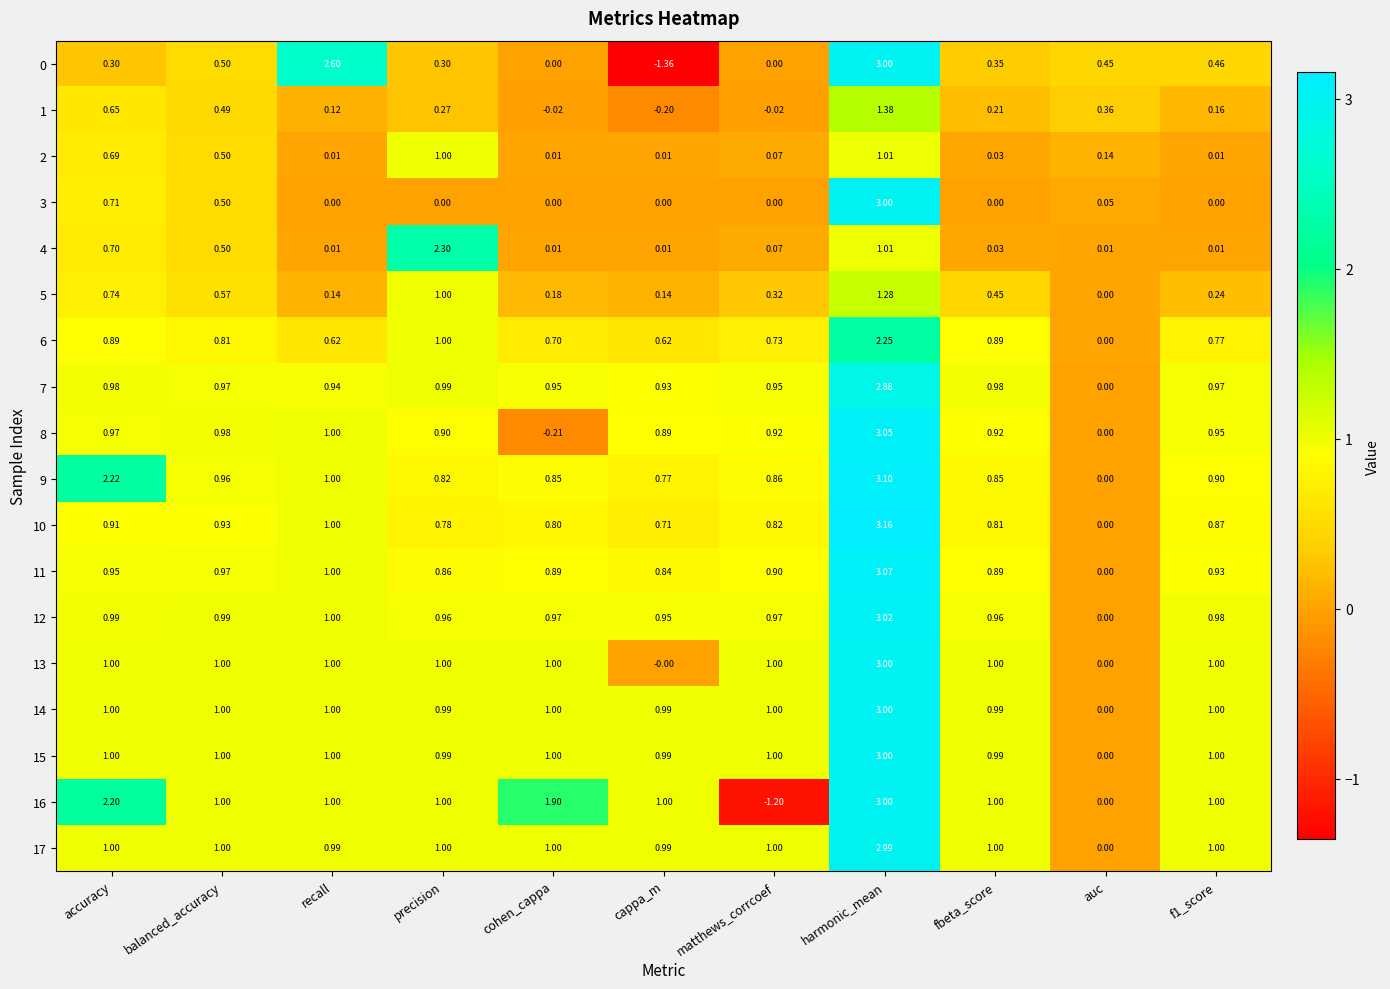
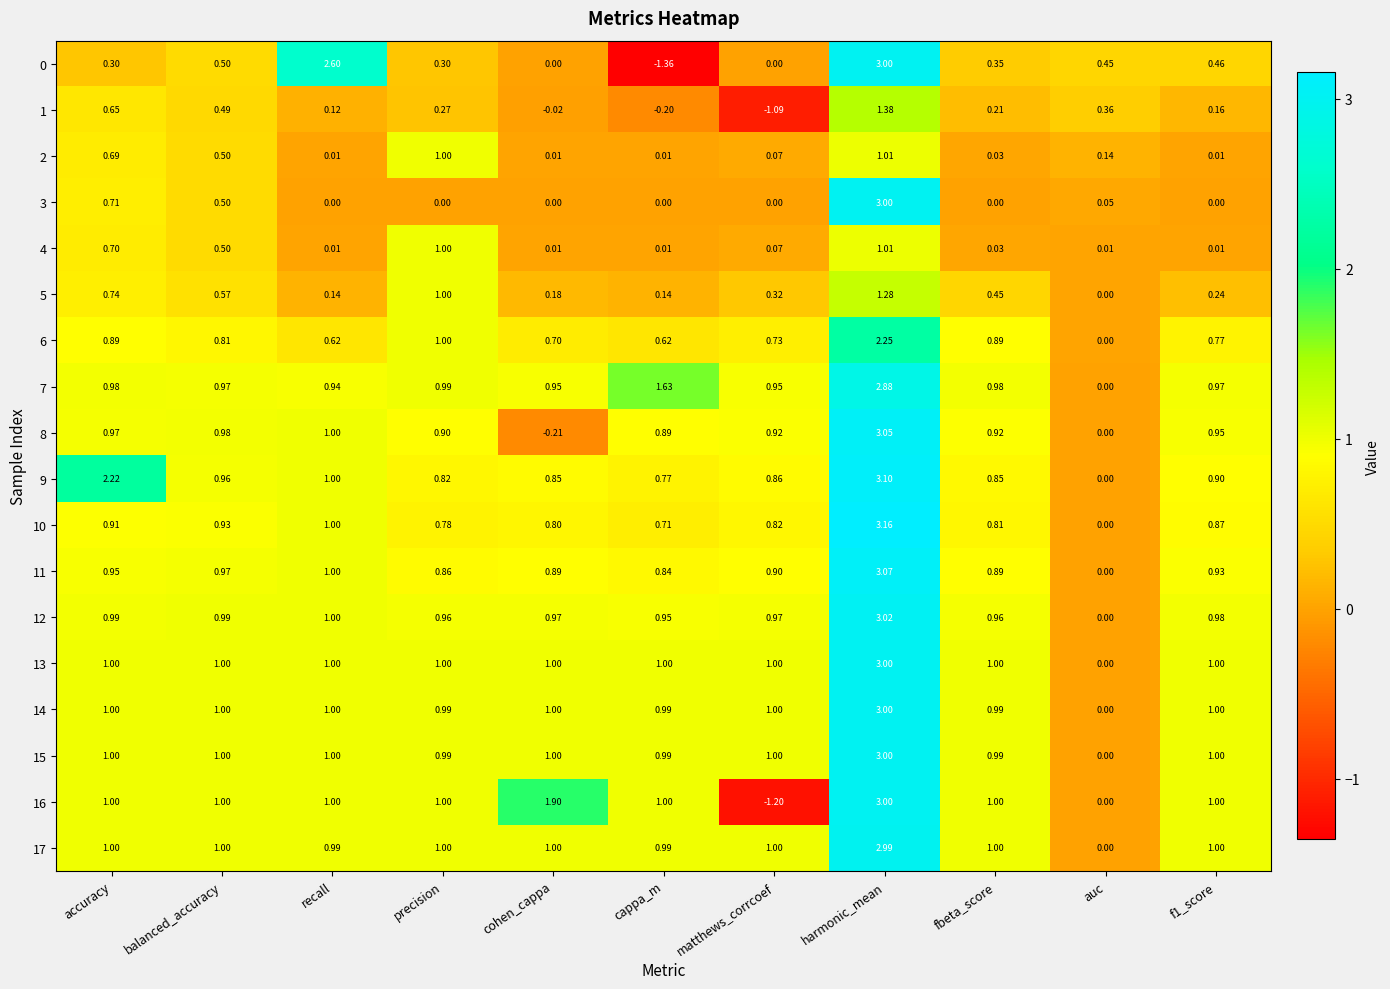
  {
    "0": {
      "accuracy": 0.30,
      "balanced_accuracy": 0.50,
      "recall": 2.60,
      "precision": 0.30,
      "cohen_cappa": 0.00,
      "cappa_m": -1.36,
      "matthews_corrcoef": 0.00,
      "harmonic_mean": 3.00,
      "fbeta_score": 0.35,
      "auc": 0.45,
      "f1_score": 0.46
    },
    "1": {
      "accuracy": 0.65,
      "balanced_accuracy": 0.49,
      "recall": 0.12,
      "precision": 0.27,
      "cohen_cappa": -0.02,
      "cappa_m": -0.20,
-     "matthews_corrcoef": -0.02,
+     "matthews_corrcoef": -1.09,
      "harmonic_mean": 1.38,
      "fbeta_score": 0.21,
      "auc": 0.36,
      "f1_score": 0.16
    },
    "2": {
      "accuracy": 0.69,
      "balanced_accuracy": 0.50,
      "recall": 0.01,
      "precision": 1.00,
      "cohen_cappa": 0.01,
      "cappa_m": 0.01,
      "matthews_corrcoef": 0.07,
      "harmonic_mean": 1.01,
      "fbeta_score": 0.03,
      "auc": 0.14,
      "f1_score": 0.01
    },
    "3": {
      "accuracy": 0.71,
      "balanced_accuracy": 0.50,
      "recall": 0.00,
      "precision": 0.00,
      "cohen_cappa": 0.00,
      "cappa_m": 0.00,
      "matthews_corrcoef": 0.00,
      "harmonic_mean": 3.00,
      "fbeta_score": 0.00,
      "auc": 0.05,
      "f1_score": 0.00
    },
    "4": {
      "accuracy": 0.70,
      "balanced_accuracy": 0.50,
      "recall": 0.01,
-     "precision": 2.30,
+     "precision": 1.00,
      "cohen_cappa": 0.01,
      "cappa_m": 0.01,
      "matthews_corrcoef": 0.07,
      "harmonic_mean": 1.01,
      "fbeta_score": 0.03,
      "auc": 0.01,
      "f1_score": 0.01
    },
    "5": {
      "accuracy": 0.74,
      "balanced_accuracy": 0.57,
      "recall": 0.14,
      "precision": 1.00,
      "cohen_cappa": 0.18,
      "cappa_m": 0.14,
      "matthews_corrcoef": 0.32,
      "harmonic_mean": 1.28,
      "fbeta_score": 0.45,
      "auc": 0.00,
      "f1_score": 0.24
    },
    "6": {
      "accuracy": 0.89,
      "balanced_accuracy": 0.81,
      "recall": 0.62,
      "precision": 1.00,
      "cohen_cappa": 0.70,
      "cappa_m": 0.62,
      "matthews_corrcoef": 0.73,
      "harmonic_mean": 2.25,
      "fbeta_score": 0.89,
      "auc": 0.00,
      "f1_score": 0.77
    },
    "7": {
      "accuracy": 0.98,
      "balanced_accuracy": 0.97,
      "recall": 0.94,
      "precision": 0.99,
      "cohen_cappa": 0.95,
-     "cappa_m": 0.93,
+     "cappa_m": 1.63,
      "matthews_corrcoef": 0.95,
      "harmonic_mean": 2.88,
      "fbeta_score": 0.98,
      "auc": 0.00,
      "f1_score": 0.97
    },
    "8": {
      "accuracy": 0.97,
      "balanced_accuracy": 0.98,
      "recall": 1.00,
      "precision": 0.90,
      "cohen_cappa": -0.21,
      "cappa_m": 0.89,
      "matthews_corrcoef": 0.92,
      "harmonic_mean": 3.05,
      "fbeta_score": 0.92,
      "auc": 0.00,
      "f1_score": 0.95
    },
    "9": {
      "accuracy": 2.22,
      "balanced_accuracy": 0.96,
      "recall": 1.00,
      "precision": 0.82,
      "cohen_cappa": 0.85,
      "cappa_m": 0.77,
      "matthews_corrcoef": 0.86,
      "harmonic_mean": 3.10,
      "fbeta_score": 0.85,
      "auc": 0.00,
      "f1_score": 0.90
    },
    "10": {
      "accuracy": 0.91,
      "balanced_accuracy": 0.93,
      "recall": 1.00,
      "precision": 0.78,
      "cohen_cappa": 0.80,
      "cappa_m": 0.71,
      "matthews_corrcoef": 0.82,
      "harmonic_mean": 3.16,
      "fbeta_score": 0.81,
      "auc": 0.00,
      "f1_score": 0.87
    },
    "11": {
      "accuracy": 0.95,
      "balanced_accuracy": 0.97,
      "recall": 1.00,
      "precision": 0.86,
      "cohen_cappa": 0.89,
      "cappa_m": 0.84,
      "matthews_corrcoef": 0.90,
      "harmonic_mean": 3.07,
      "fbeta_score": 0.89,
      "auc": 0.00,
      "f1_score": 0.93
    },
    "12": {
      "accuracy": 0.99,
      "balanced_accuracy": 0.99,
      "recall": 1.00,
      "precision": 0.96,
      "cohen_cappa": 0.97,
      "cappa_m": 0.95,
      "matthews_corrcoef": 0.97,
      "harmonic_mean": 3.02,
      "fbeta_score": 0.96,
      "auc": 0.00,
      "f1_score": 0.98
    },
    "13": {
      "accuracy": 1.00,
      "balanced_accuracy": 1.00,
      "recall": 1.00,
      "precision": 1.00,
      "cohen_cappa": 1.00,
-     "cappa_m": -0.00,
+     "cappa_m": 1.00,
      "matthews_corrcoef": 1.00,
      "harmonic_mean": 3.00,
      "fbeta_score": 1.00,
      "auc": 0.00,
      "f1_score": 1.00
    },
    "14": {
      "accuracy": 1.00,
      "balanced_accuracy": 1.00,
      "recall": 1.00,
      "precision": 0.99,
      "cohen_cappa": 1.00,
      "cappa_m": 0.99,
      "matthews_corrcoef": 1.00,
      "harmonic_mean": 3.00,
      "fbeta_score": 0.99,
      "auc": 0.00,
      "f1_score": 1.00
    },
    "15": {
      "accuracy": 1.00,
      "balanced_accuracy": 1.00,
      "recall": 1.00,
      "precision": 0.99,
      "cohen_cappa": 1.00,
      "cappa_m": 0.99,
      "matthews_corrcoef": 1.00,
      "harmonic_mean": 3.00,
      "fbeta_score": 0.99,
      "auc": 0.00,
      "f1_score": 1.00
    },
    "16": {
-     "accuracy": 2.20,
+     "accuracy": 1.00,
      "balanced_accuracy": 1.00,
      "recall": 1.00,
      "precision": 1.00,
      "cohen_cappa": 1.90,
      "cappa_m": 1.00,
      "matthews_corrcoef": -1.20,
      "harmonic_mean": 3.00,
      "fbeta_score": 1.00,
      "auc": 0.00,
      "f1_score": 1.00
    },
    "17": {
      "accuracy": 1.00,
      "balanced_accuracy": 1.00,
      "recall": 0.99,
      "precision": 1.00,
      "cohen_cappa": 1.00,
      "cappa_m": 0.99,
      "matthews_corrcoef": 1.00,
      "harmonic_mean": 2.99,
      "fbeta_score": 1.00,
      "auc": 0.00,
      "f1_score": 1.00
    }
  }
